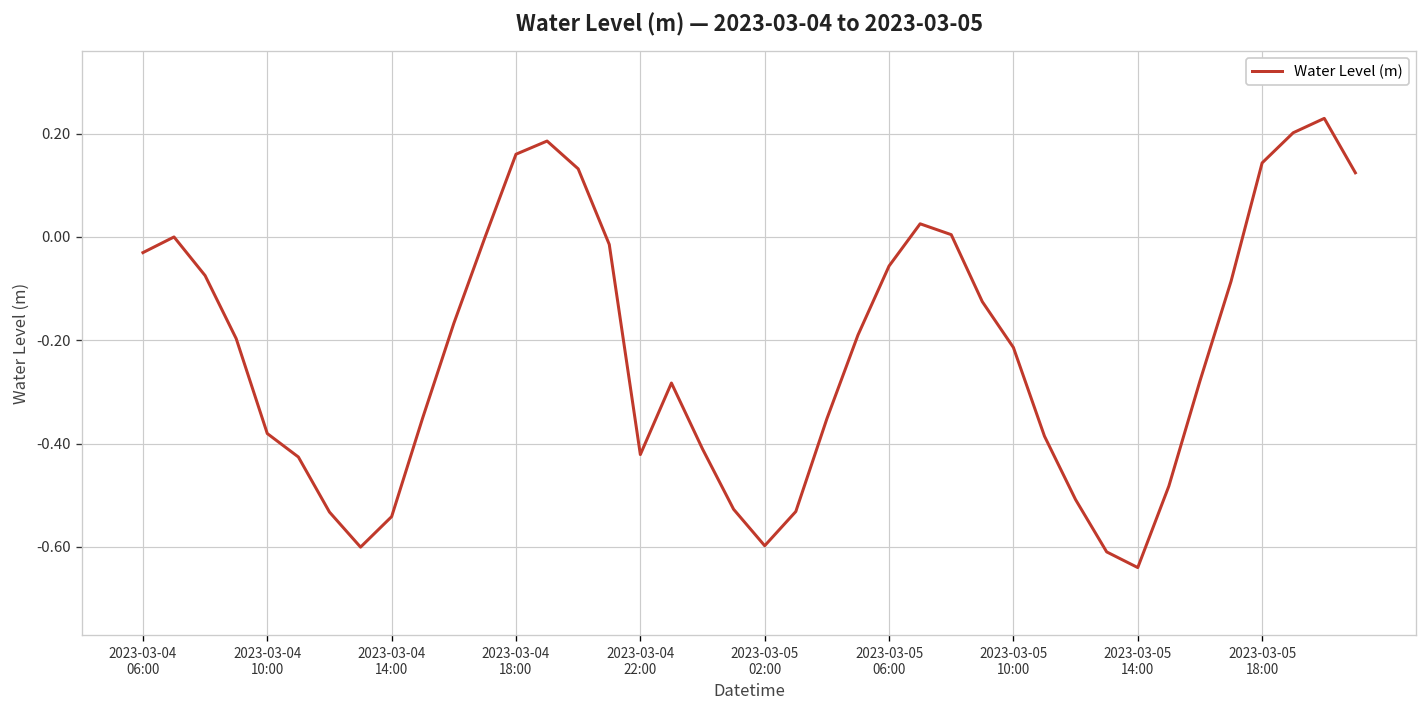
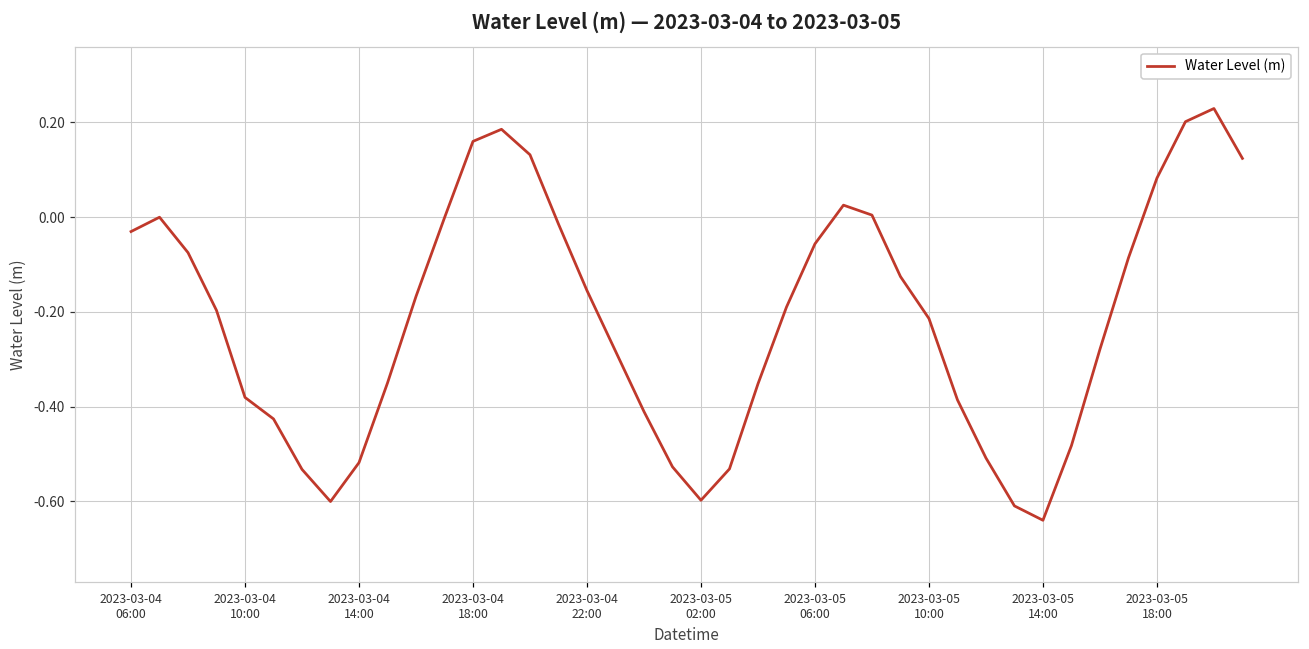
  {
    "2023-03-04 06:00": -0.03,
    "2023-03-04 10:00": -0.38,
-   "2023-03-04 14:00": -0.54,
+   "2023-03-04 14:00": -0.52,
    "2023-03-04 18:00": 0.16,
-   "2023-03-04 22:00": -0.42,
+   "2023-03-04 22:00": -0.16,
    "2023-03-05 02:00": -0.60,
    "2023-03-05 06:00": -0.06,
    "2023-03-05 10:00": -0.21,
    "2023-03-05 14:00": -0.64,
-   "2023-03-05 18:00": 0.14
+   "2023-03-05 18:00": 0.08
  }
